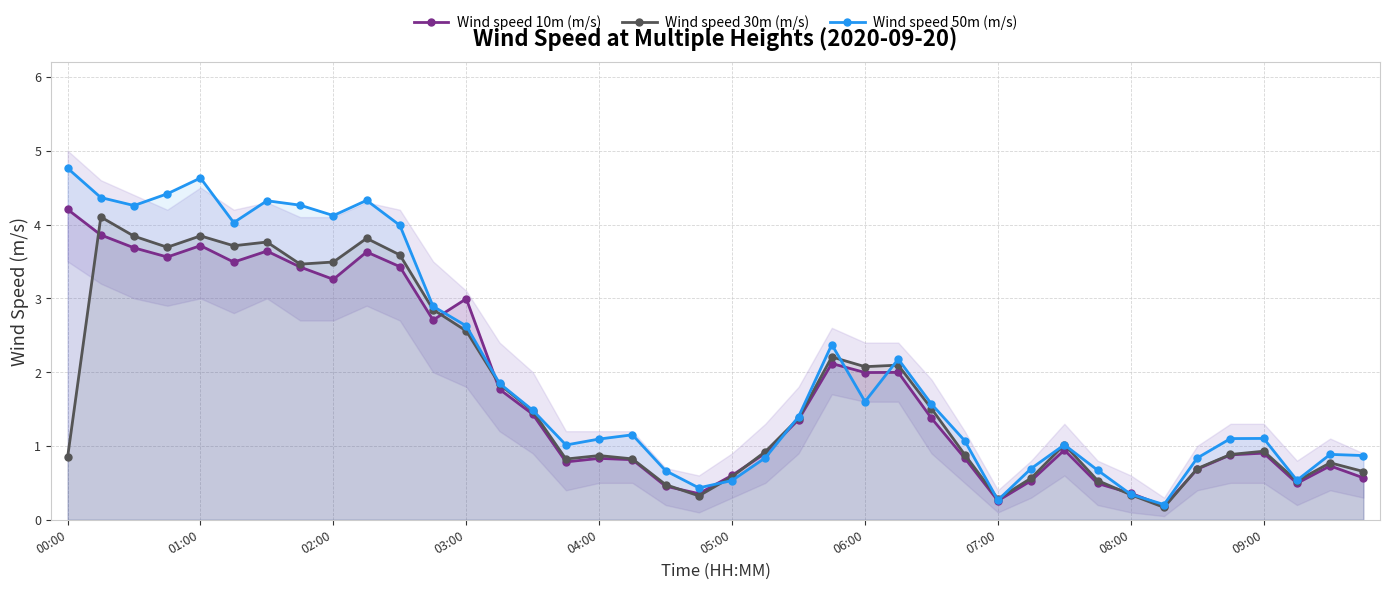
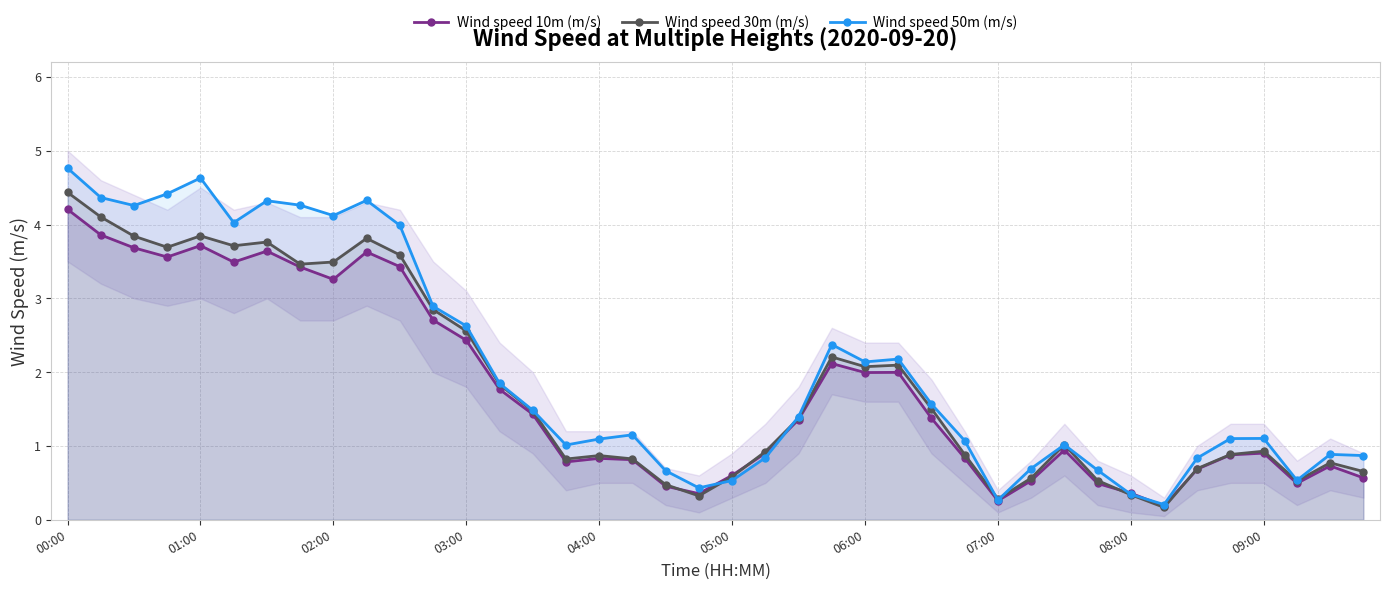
  {
    "Wind speed 10m (m/s)": {
      "00:00": 4.2,
      "01:00": 3.7,
      "02:00": 3.3,
-     "03:00": 3.0,
+     "03:00": 2.4,
      "04:00": 0.8,
      "06:00": 2.0
    },
    "Wind speed 30m (m/s)": {
-     "00:00": 0.8,
+     "00:00": 4.4,
      "01:00": 3.8,
      "02:00": 3.5,
      "03:00": 2.6,
      "04:00": 0.9,
      "06:00": 2.1
    },
    "Wind speed 50m (m/s)": {
      "00:00": 4.8,
      "01:00": 4.6,
      "03:00": 2.6,
      "04:00": 1.1,
      "05:00": 0.5,
-     "06:00": 1.6,
+     "06:00": 2.1,
      "09:00": 1.1
    }
  }
